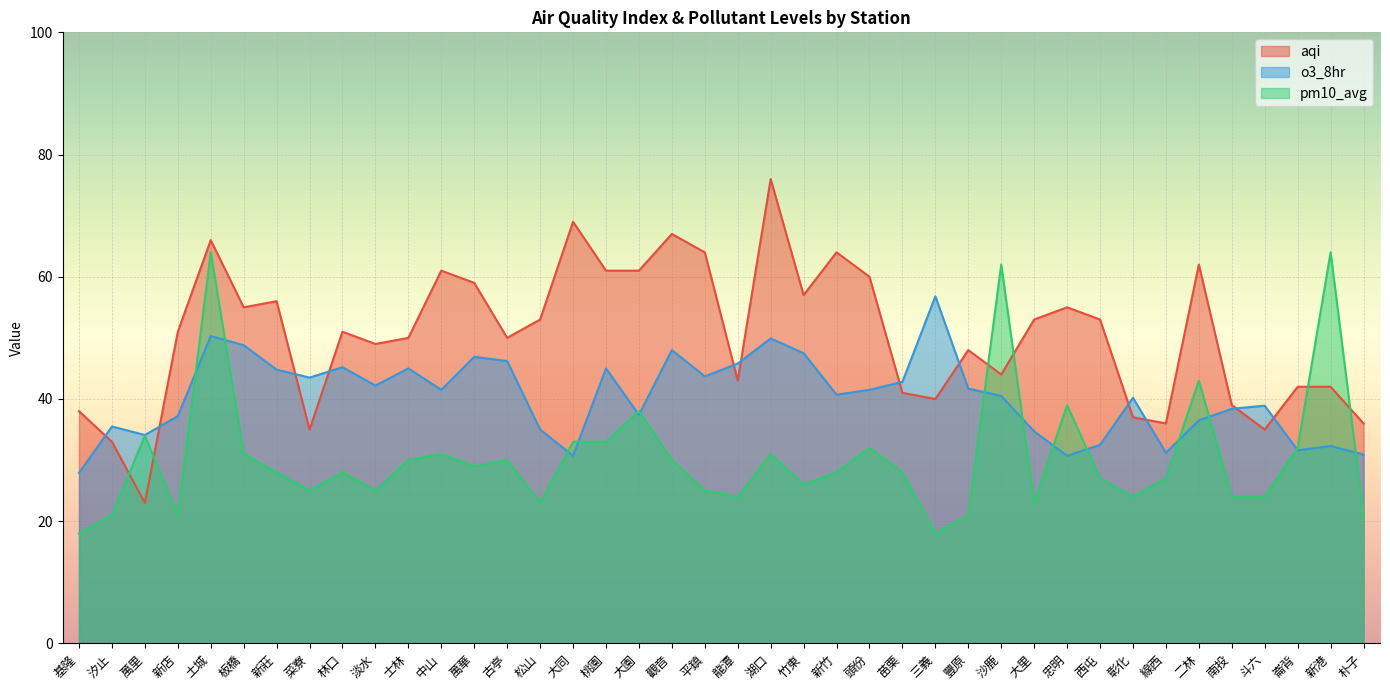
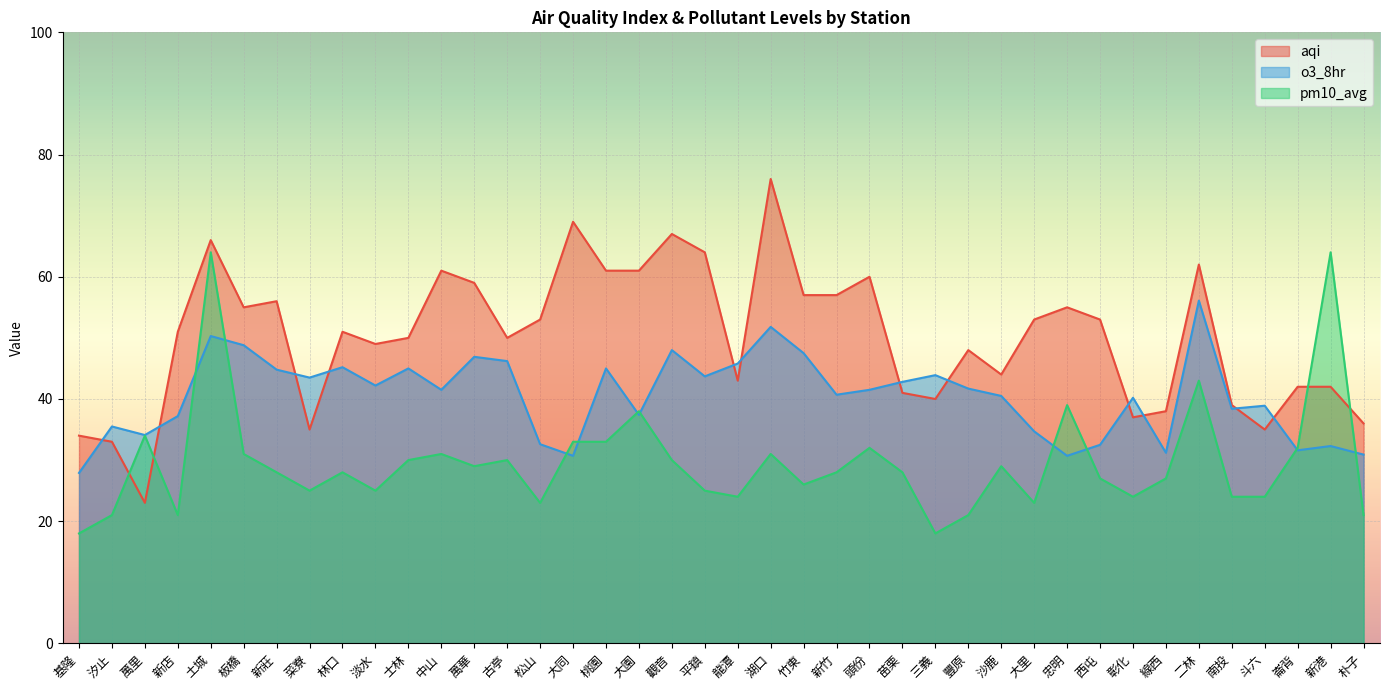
  {
    "aqi": {
-     "基隆": 38,
+     "基隆": 34,
      "汐止": 33,
      "萬里": 23,
      "新店": 51,
      "土城": 66,
      "板橋": 55,
      "新莊": 56,
      "菜寮": 35,
      "林口": 51,
      "淡水": 49,
      "士林": 50,
      "中山": 61,
      "萬華": 59,
      "古亭": 50,
      "松山": 53,
      "大同": 69,
      "桃園": 61,
      "大園": 61,
      "觀音": 67,
      "平鎮": 64,
      "龍潭": 43,
      "湖口": 76,
      "竹東": 57,
-     "新竹": 64,
+     "新竹": 57,
      "頭份": 60,
      "苗栗": 41,
      "三義": 40,
      "豐原": 48,
      "沙鹿": 44,
      "大里": 53,
      "忠明": 55,
      "西屯": 53,
      "彰化": 37,
-     "線西": 36,
+     "線西": 38,
      "二林": 62,
      "南投": 39,
      "斗六": 35,
      "崙背": 42,
      "新港": 42,
      "朴子": 36
    },
    "o3_8hr": {
      "基隆": 28,
      "汐止": 36,
      "新店": 37,
      "土城": 50,
      "板橋": 49,
      "新莊": 45,
      "菜寮": 44,
      "林口": 45,
      "淡水": 42,
      "士林": 45,
      "中山": 42,
      "萬華": 47,
      "古亭": 46,
-     "松山": 35,
+     "松山": 33,
      "大同": 31,
      "桃園": 45,
      "大園": 37,
      "觀音": 48,
      "平鎮": 44,
      "龍潭": 46,
-     "湖口": 50,
+     "湖口": 52,
      "竹東": 48,
      "新竹": 41,
      "頭份": 42,
      "苗栗": 43,
-     "三義": 57,
+     "三義": 44,
      "豐原": 42,
      "沙鹿": 41,
      "大里": 35,
      "忠明": 31,
      "西屯": 33,
      "彰化": 40,
      "線西": 31,
-     "二林": 37,
+     "二林": 56,
      "南投": 38,
      "斗六": 39,
      "新港": 32,
      "朴子": 31
    },
    "pm10_avg": {
      "基隆": 18,
      "汐止": 21,
      "新店": 21,
      "土城": 64,
      "板橋": 31,
      "新莊": 28,
      "菜寮": 25,
      "林口": 28,
      "淡水": 25,
      "士林": 30,
      "中山": 31,
      "萬華": 29,
      "古亭": 30,
      "松山": 23,
      "大同": 33,
      "桃園": 33,
      "大園": 38,
      "觀音": 30,
      "平鎮": 25,
      "龍潭": 24,
      "湖口": 31,
      "竹東": 26,
      "新竹": 28,
      "頭份": 32,
      "苗栗": 28,
      "三義": 18,
      "豐原": 21,
-     "沙鹿": 62,
+     "沙鹿": 29,
      "大里": 23,
      "忠明": 39,
      "西屯": 27,
      "彰化": 24,
      "線西": 27,
      "二林": 43,
      "南投": 24,
      "斗六": 24,
      "新港": 64,
      "朴子": 21
    }
  }
